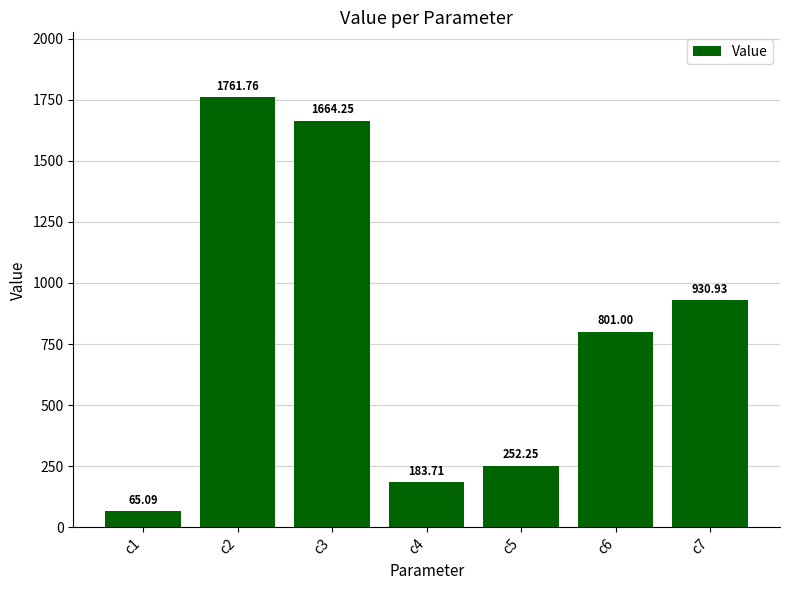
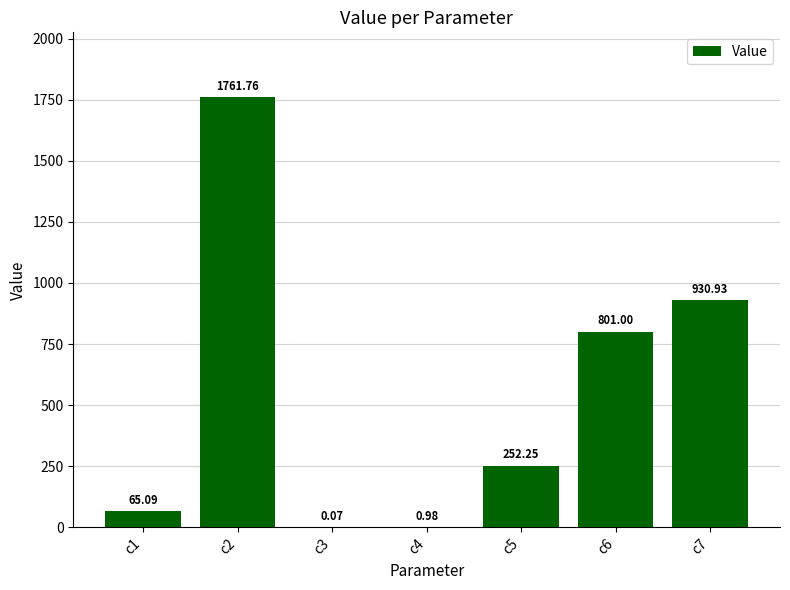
  {
    "c1": 65.09,
    "c2": 1761.76,
-   "c3": 1664.25,
-   "c4": 183.71,
+   "c3": 0.07,
+   "c4": 0.98,
    "c5": 252.25,
    "c6": 801.00,
    "c7": 930.93
  }
